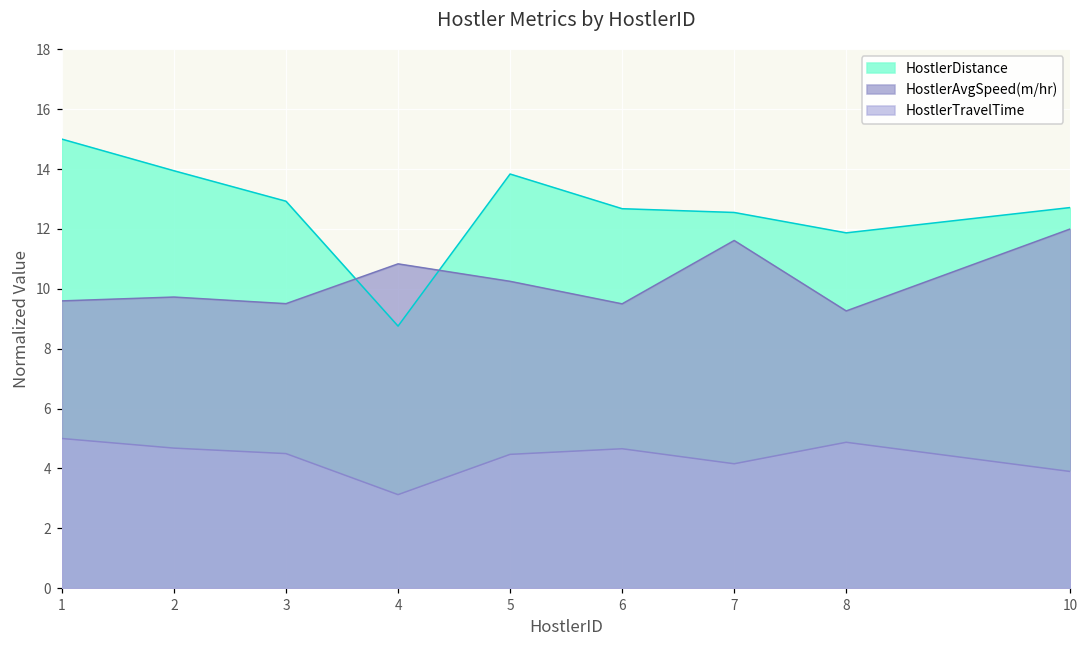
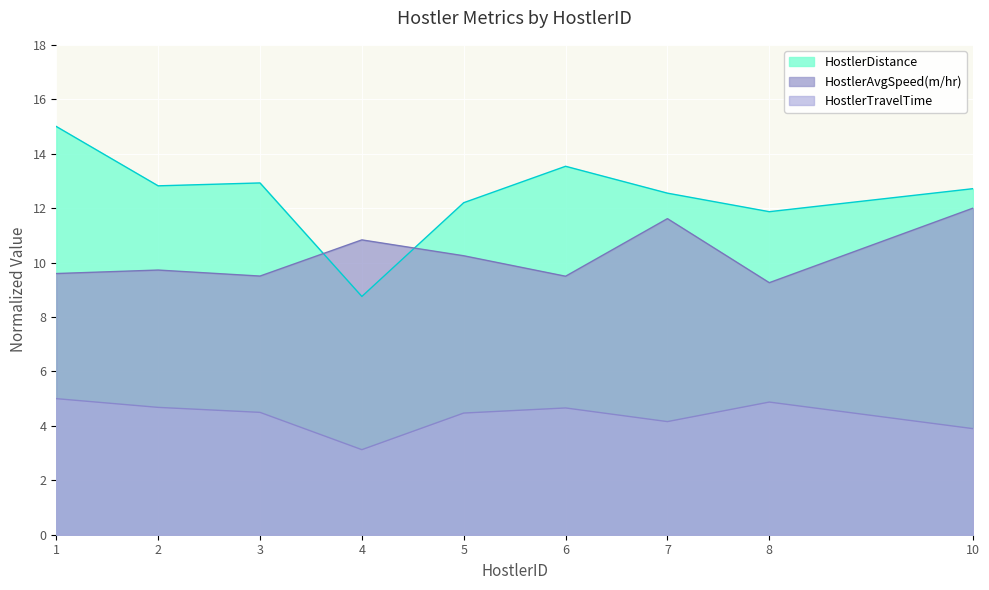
  {
    "HostlerDistance": {
      "1": 15.0,
-     "2": 13.9,
+     "2": 12.8,
      "3": 12.9,
      "4": 8.8,
-     "5": 13.8,
-     "6": 12.7,
+     "5": 12.2,
+     "6": 13.5,
      "7": 12.6,
      "8": 11.9,
      "10": 12.7
    }
  }
